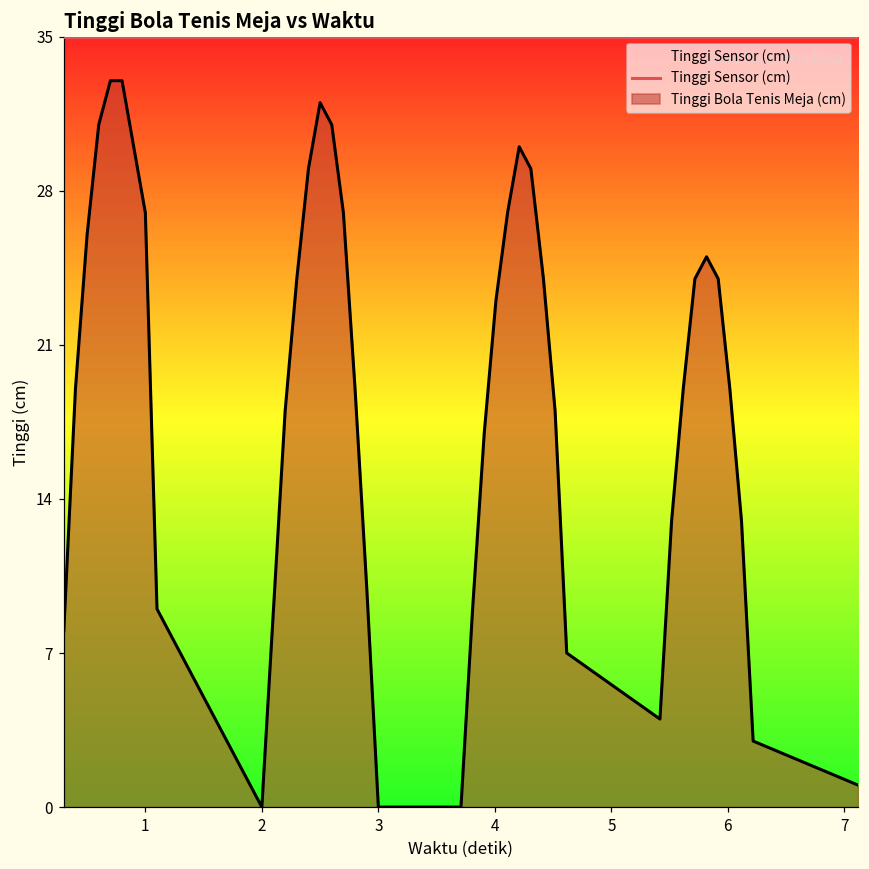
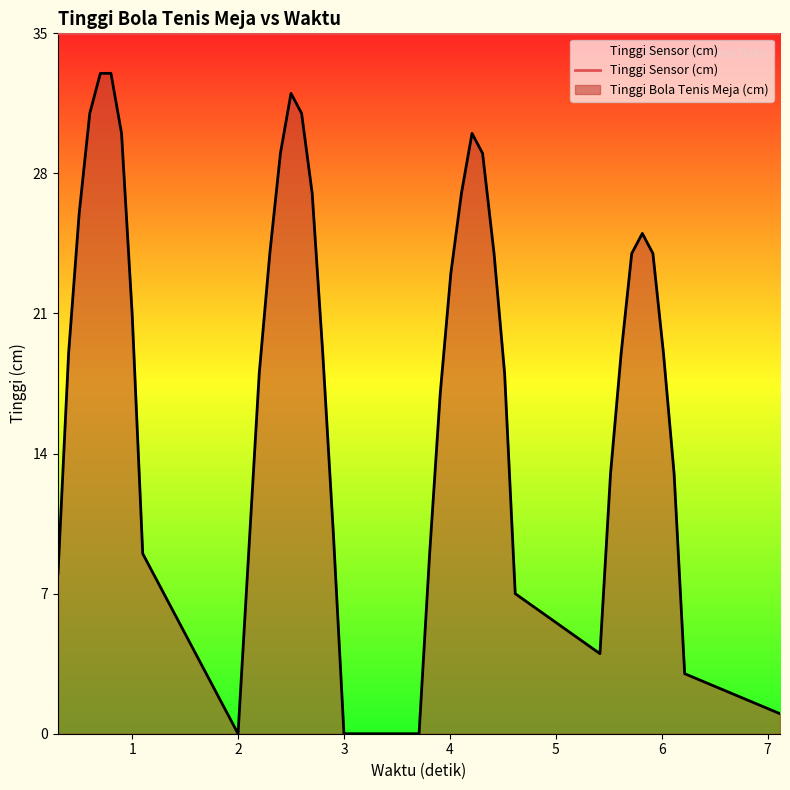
  {
    "Tinggi Bola Tenis Meja (cm)": {
-     "1": 27,
+     "1": 21,
      "2": 0,
      "3": 0
    }
  }
